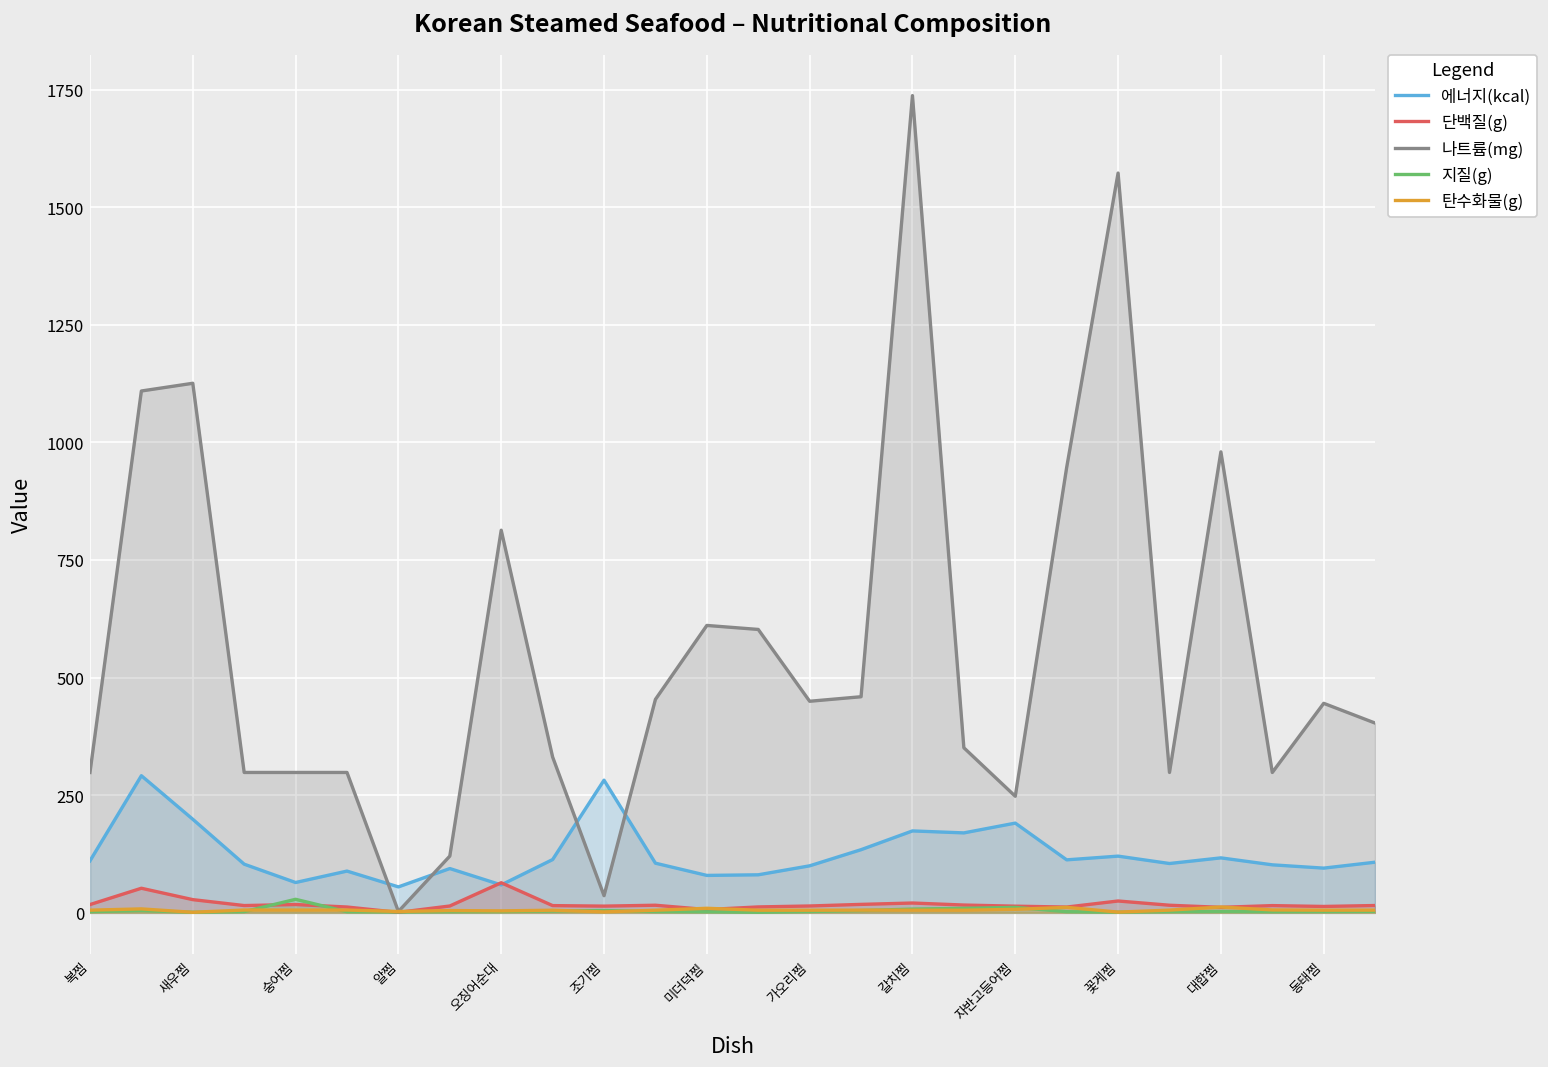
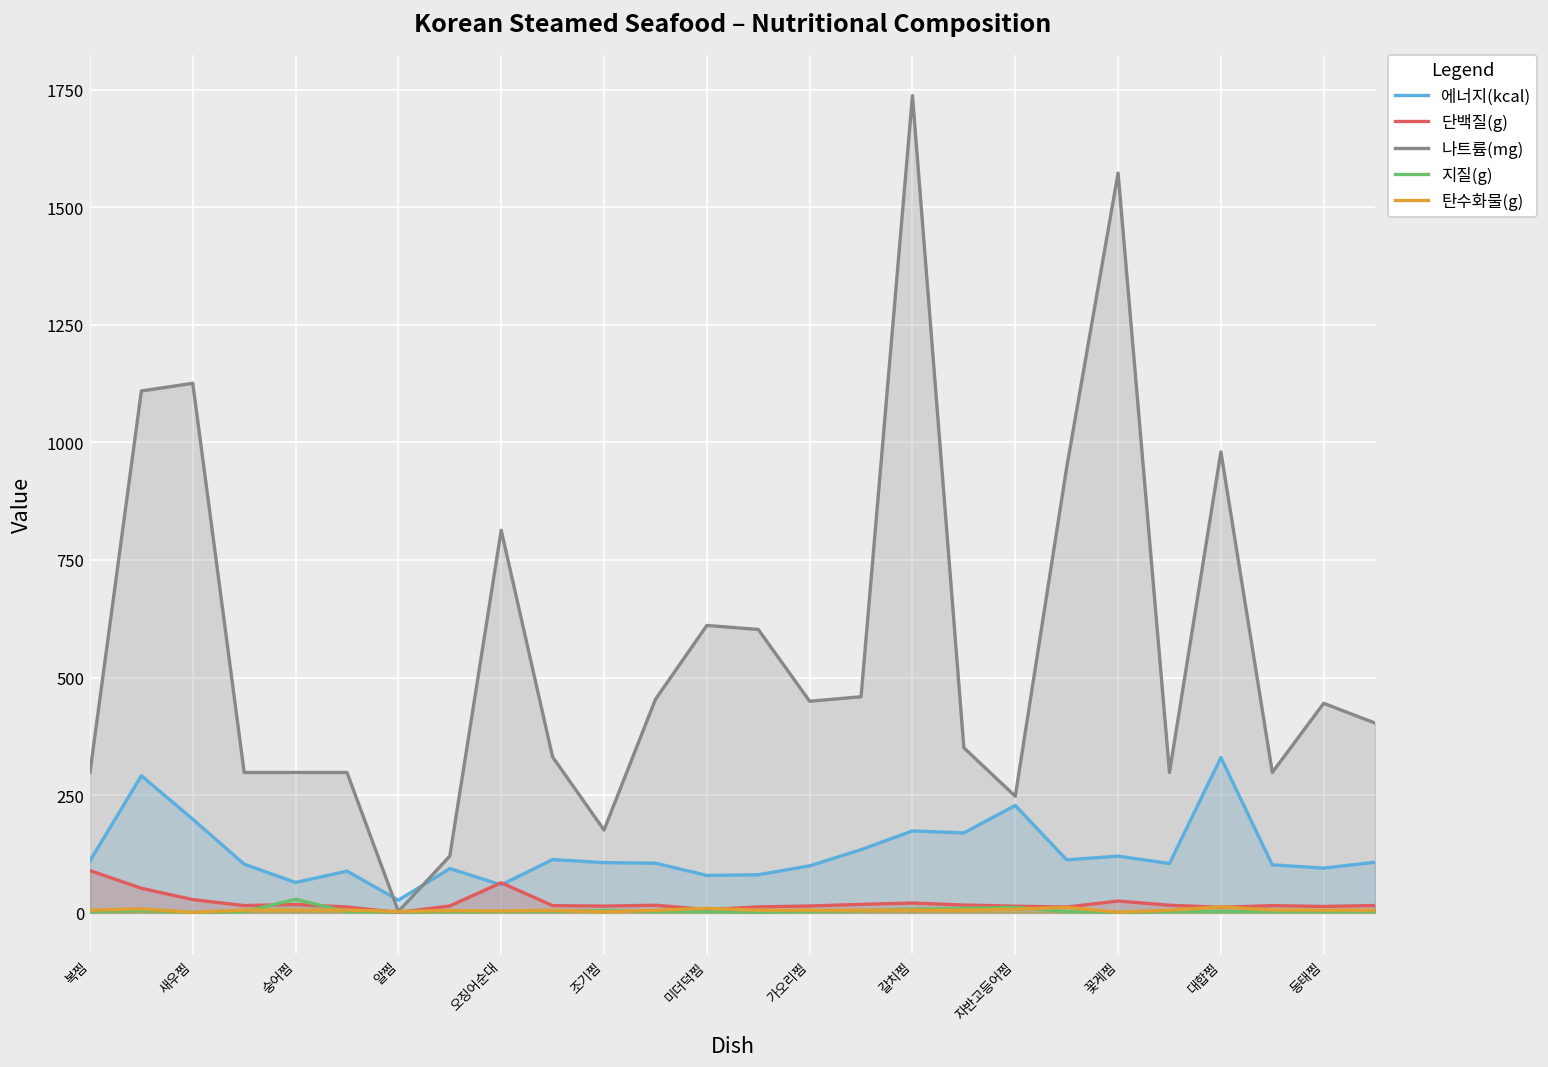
  {
    "에너지(kcal)": {
      "복찜": 110,
      "새우찜": 200,
      "숭어찜": 60,
-     "알찜": 50,
-     "조기찜": 280,
+     "알찜": 30,
+     "조기찜": 110,
      "미더덕찜": 80,
      "가오리찜": 100,
      "갈치찜": 170,
-     "자반고등어찜": 190,
+     "자반고등어찜": 230,
      "꽃게찜": 120,
-     "대합찜": 120,
+     "대합찜": 330,
      "동태찜": 90
    },
    "단백질(g)": {
-     "복찜": 20,
+     "복찜": 90,
      "새우찜": 30,
      "숭어찜": 20,
      "조기찜": 10,
      "가오리찜": 10,
      "갈치찜": 20,
      "꽃게찜": 20,
      "동태찜": 10
    },
    "나트륨(mg)": {
      "복찜": 300,
      "새우찜": 1130,
      "숭어찜": 300,
      "오징어순대": 810,
-     "조기찜": 40,
+     "조기찜": 180,
      "미더덕찜": 610,
      "가오리찜": 450,
      "갈치찜": 1740,
      "자반고등어찜": 250,
      "꽃게찜": 1570,
      "대합찜": 980,
      "동태찜": 450
    },
    "지질(g)": {
      "숭어찜": 30,
      "대합찜": 0
    },
    "탄수화물(g)": {
      "숭어찜": 10
    }
  }
